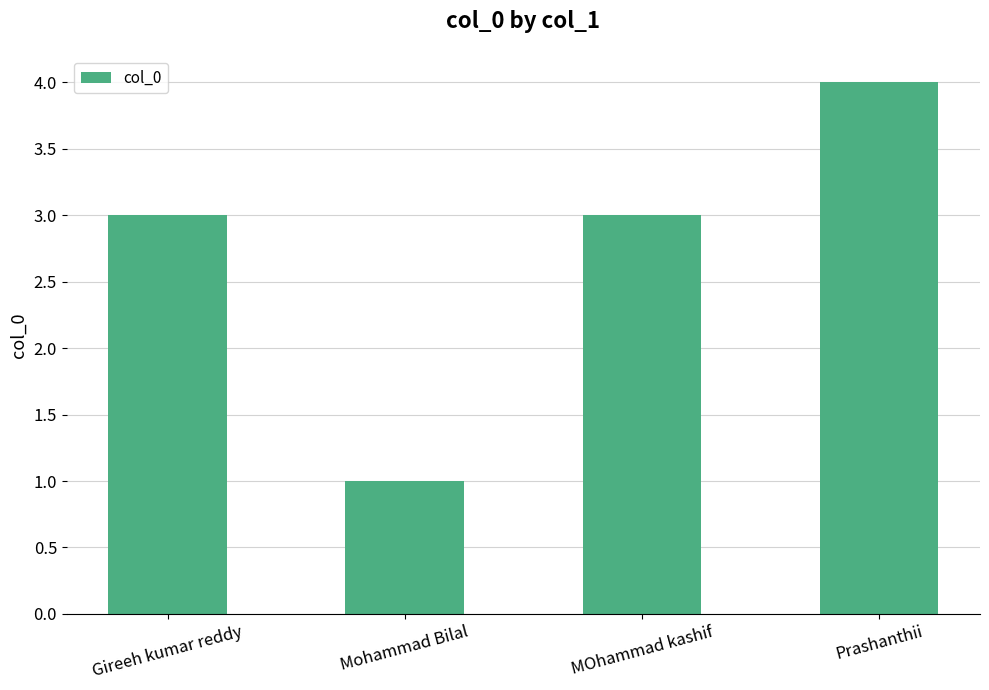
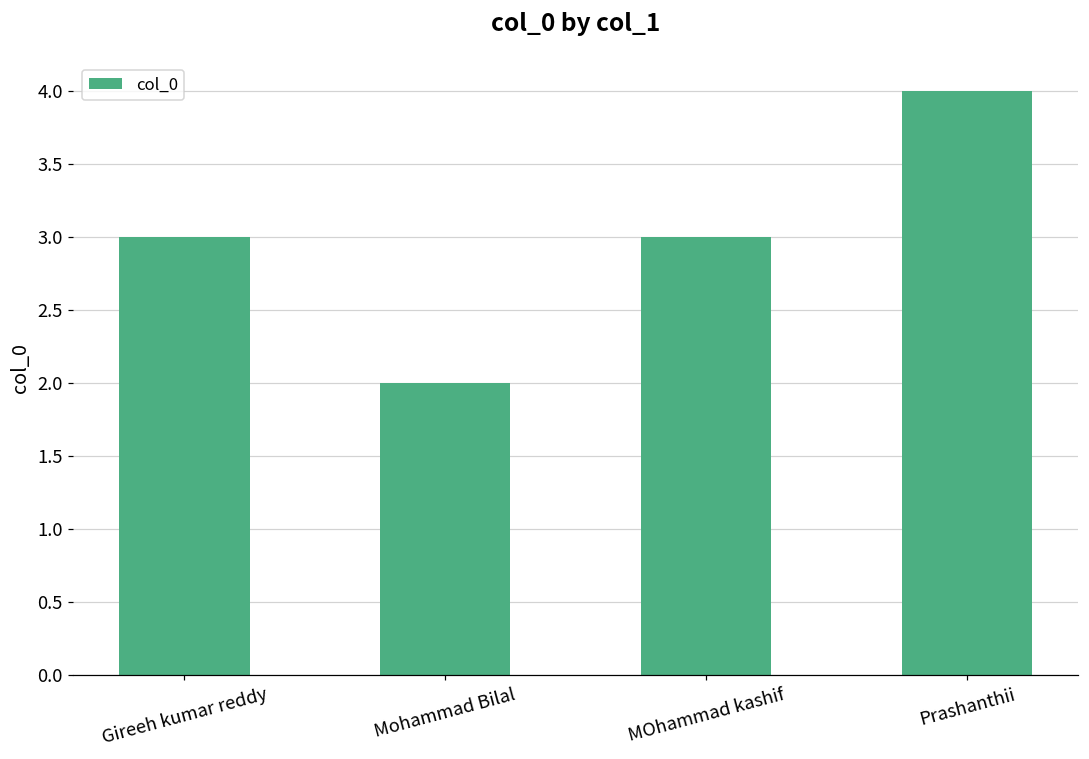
  {
    "Gireeh kumar reddy": 3,
-   "Mohammad Bilal": 1,
+   "Mohammad Bilal": 2,
    "MOhammad kashif": 3,
    "Prashanthii": 4
  }
